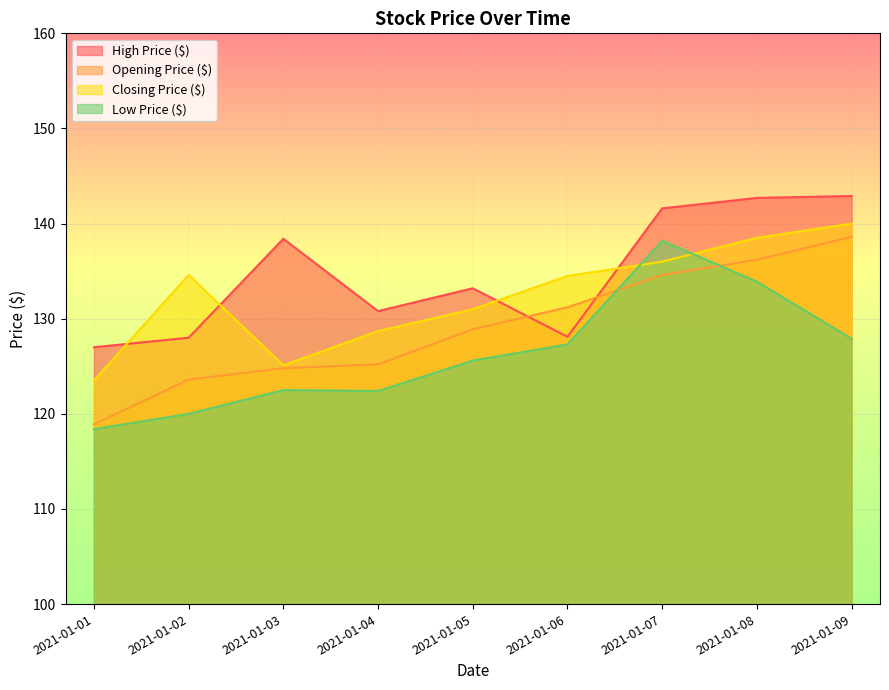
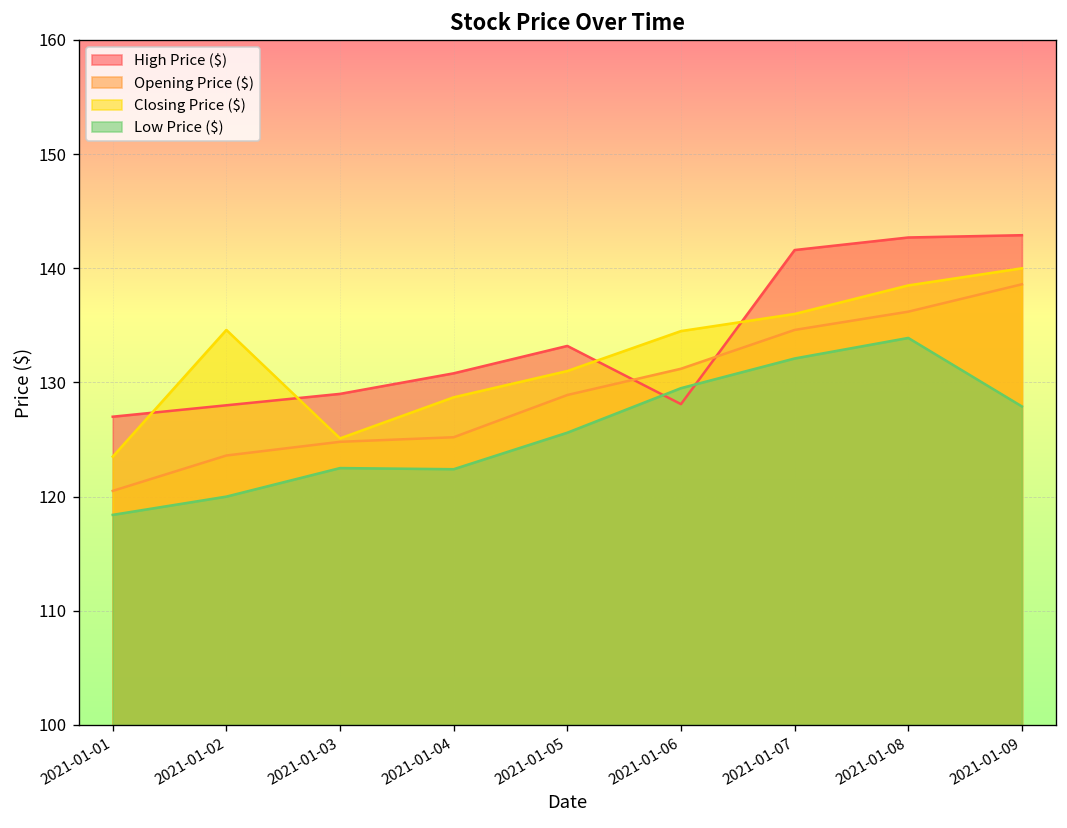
  {
    "High Price ($)": {
      "2021-01-01": 127,
      "2021-01-02": 128,
-     "2021-01-03": 138,
+     "2021-01-03": 129,
      "2021-01-04": 131,
      "2021-01-05": 133,
      "2021-01-06": 128,
      "2021-01-07": 142,
      "2021-01-08": 143,
      "2021-01-09": 143
    },
    "Opening Price ($)": {
-     "2021-01-01": 119,
+     "2021-01-01": 121,
      "2021-01-02": 124,
      "2021-01-03": 125,
      "2021-01-04": 125,
      "2021-01-05": 129,
      "2021-01-06": 131,
      "2021-01-07": 135,
      "2021-01-08": 136,
      "2021-01-09": 139
    },
    "Closing Price ($)": {
      "2021-01-01": 124,
      "2021-01-02": 135,
      "2021-01-03": 125,
      "2021-01-04": 129,
      "2021-01-05": 131,
      "2021-01-06": 135,
      "2021-01-07": 136,
      "2021-01-08": 139,
      "2021-01-09": 140
    },
    "Low Price ($)": {
      "2021-01-01": 118,
      "2021-01-02": 120,
      "2021-01-03": 123,
      "2021-01-04": 122,
      "2021-01-05": 126,
-     "2021-01-06": 127,
-     "2021-01-07": 138,
+     "2021-01-06": 130,
+     "2021-01-07": 132,
      "2021-01-08": 134,
      "2021-01-09": 128
    }
  }
